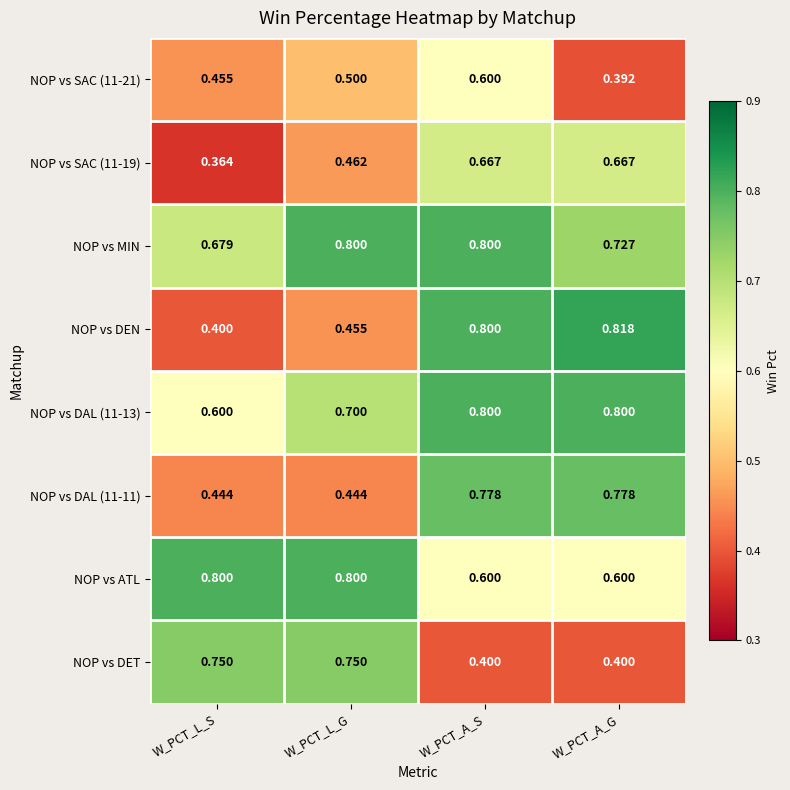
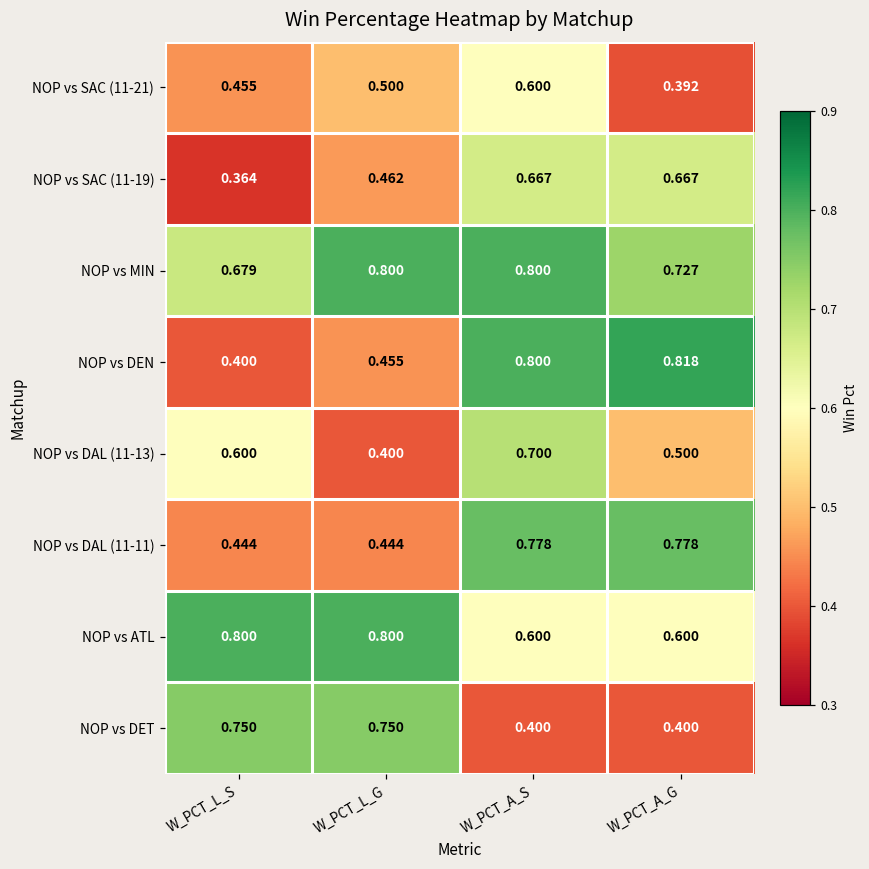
  {
    "NOP vs SAC (11-21)": {
      "W_PCT_L_S": 0.455,
      "W_PCT_L_G": 0.500,
      "W_PCT_A_S": 0.600,
      "W_PCT_A_G": 0.392
    },
    "NOP vs SAC (11-19)": {
      "W_PCT_L_S": 0.364,
      "W_PCT_L_G": 0.462,
      "W_PCT_A_S": 0.667,
      "W_PCT_A_G": 0.667
    },
    "NOP vs MIN": {
      "W_PCT_L_S": 0.679,
      "W_PCT_L_G": 0.800,
      "W_PCT_A_S": 0.800,
      "W_PCT_A_G": 0.727
    },
    "NOP vs DEN": {
      "W_PCT_L_S": 0.400,
      "W_PCT_L_G": 0.455,
      "W_PCT_A_S": 0.800,
      "W_PCT_A_G": 0.818
    },
    "NOP vs DAL (11-13)": {
      "W_PCT_L_S": 0.600,
-     "W_PCT_L_G": 0.700,
-     "W_PCT_A_S": 0.800,
-     "W_PCT_A_G": 0.800
+     "W_PCT_L_G": 0.400,
+     "W_PCT_A_S": 0.700,
+     "W_PCT_A_G": 0.500
    },
    "NOP vs DAL (11-11)": {
      "W_PCT_L_S": 0.444,
      "W_PCT_L_G": 0.444,
      "W_PCT_A_S": 0.778,
      "W_PCT_A_G": 0.778
    },
    "NOP vs ATL": {
      "W_PCT_L_S": 0.800,
      "W_PCT_L_G": 0.800,
      "W_PCT_A_S": 0.600,
      "W_PCT_A_G": 0.600
    },
    "NOP vs DET": {
      "W_PCT_L_S": 0.750,
      "W_PCT_L_G": 0.750,
      "W_PCT_A_S": 0.400,
      "W_PCT_A_G": 0.400
    }
  }
